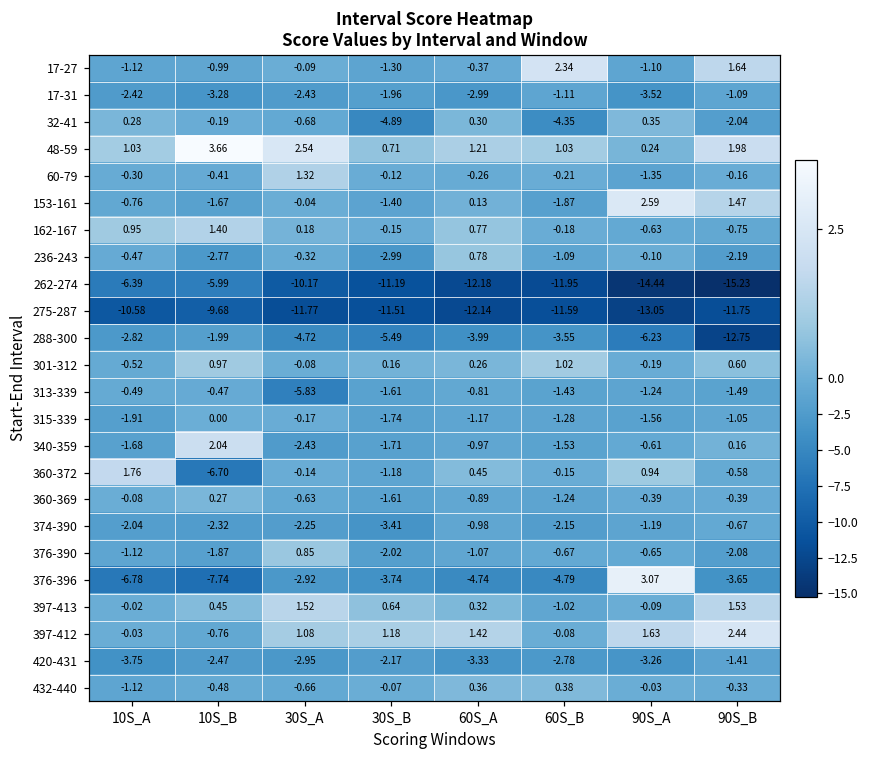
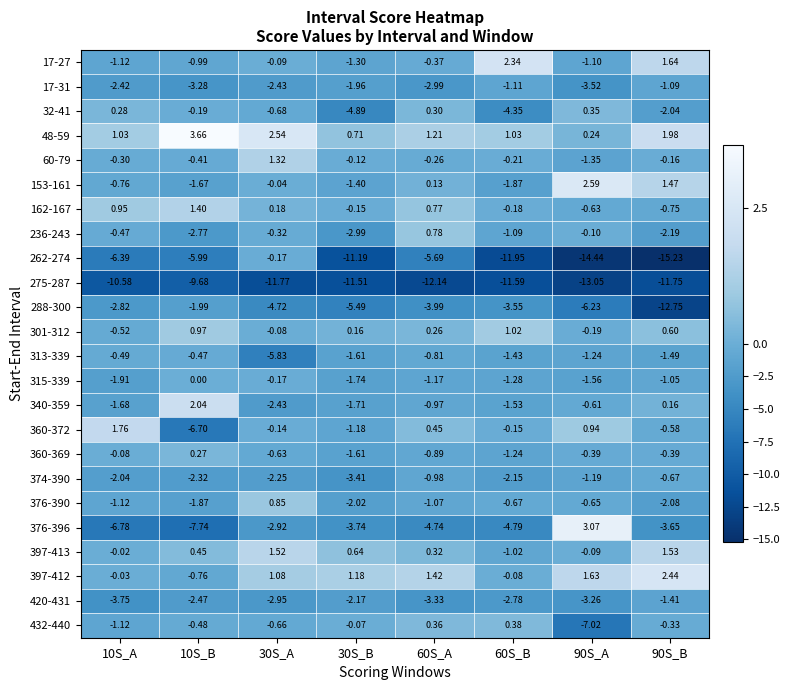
  {
    "17-27": {
      "10S_A": -1.12,
      "10S_B": -0.99,
      "30S_A": -0.09,
      "30S_B": -1.30,
      "60S_A": -0.37,
      "60S_B": 2.34,
      "90S_A": -1.10,
      "90S_B": 1.64
    },
    "17-31": {
      "10S_A": -2.42,
      "10S_B": -3.28,
      "30S_A": -2.43,
      "30S_B": -1.96,
      "60S_A": -2.99,
      "60S_B": -1.11,
      "90S_A": -3.52,
      "90S_B": -1.09
    },
    "32-41": {
      "10S_A": 0.28,
      "10S_B": -0.19,
      "30S_A": -0.68,
      "30S_B": -4.89,
      "60S_A": 0.30,
      "60S_B": -4.35,
      "90S_A": 0.35,
      "90S_B": -2.04
    },
    "48-59": {
      "10S_A": 1.03,
      "10S_B": 3.66,
      "30S_A": 2.54,
      "30S_B": 0.71,
      "60S_A": 1.21,
      "60S_B": 1.03,
      "90S_A": 0.24,
      "90S_B": 1.98
    },
    "60-79": {
      "10S_A": -0.30,
      "10S_B": -0.41,
      "30S_A": 1.32,
      "30S_B": -0.12,
      "60S_A": -0.26,
      "60S_B": -0.21,
      "90S_A": -1.35,
      "90S_B": -0.16
    },
    "153-161": {
      "10S_A": -0.76,
      "10S_B": -1.67,
      "30S_A": -0.04,
      "30S_B": -1.40,
      "60S_A": 0.13,
      "60S_B": -1.87,
      "90S_A": 2.59,
      "90S_B": 1.47
    },
    "162-167": {
      "10S_A": 0.95,
      "10S_B": 1.40,
      "30S_A": 0.18,
      "30S_B": -0.15,
      "60S_A": 0.77,
      "60S_B": -0.18,
      "90S_A": -0.63,
      "90S_B": -0.75
    },
    "236-243": {
      "10S_A": -0.47,
      "10S_B": -2.77,
      "30S_A": -0.32,
      "30S_B": -2.99,
      "60S_A": 0.78,
      "60S_B": -1.09,
      "90S_A": -0.10,
      "90S_B": -2.19
    },
    "262-274": {
      "10S_A": -6.39,
      "10S_B": -5.99,
-     "30S_A": -10.17,
+     "30S_A": -0.17,
      "30S_B": -11.19,
-     "60S_A": -12.18,
+     "60S_A": -5.69,
      "60S_B": -11.95,
      "90S_A": -14.44,
      "90S_B": -15.23
    },
    "275-287": {
      "10S_A": -10.58,
      "10S_B": -9.68,
      "30S_A": -11.77,
      "30S_B": -11.51,
      "60S_A": -12.14,
      "60S_B": -11.59,
      "90S_A": -13.05,
      "90S_B": -11.75
    },
    "288-300": {
      "10S_A": -2.82,
      "10S_B": -1.99,
      "30S_A": -4.72,
      "30S_B": -5.49,
      "60S_A": -3.99,
      "60S_B": -3.55,
      "90S_A": -6.23,
      "90S_B": -12.75
    },
    "301-312": {
      "10S_A": -0.52,
      "10S_B": 0.97,
      "30S_A": -0.08,
      "30S_B": 0.16,
      "60S_A": 0.26,
      "60S_B": 1.02,
      "90S_A": -0.19,
      "90S_B": 0.60
    },
    "313-339": {
      "10S_A": -0.49,
      "10S_B": -0.47,
      "30S_A": -5.83,
      "30S_B": -1.61,
      "60S_A": -0.81,
      "60S_B": -1.43,
      "90S_A": -1.24,
      "90S_B": -1.49
    },
    "315-339": {
      "10S_A": -1.91,
      "10S_B": 0.00,
      "30S_A": -0.17,
      "30S_B": -1.74,
      "60S_A": -1.17,
      "60S_B": -1.28,
      "90S_A": -1.56,
      "90S_B": -1.05
    },
    "340-359": {
      "10S_A": -1.68,
      "10S_B": 2.04,
      "30S_A": -2.43,
      "30S_B": -1.71,
      "60S_A": -0.97,
      "60S_B": -1.53,
      "90S_A": -0.61,
      "90S_B": 0.16
    },
    "360-372": {
      "10S_A": 1.76,
      "10S_B": -6.70,
      "30S_A": -0.14,
      "30S_B": -1.18,
      "60S_A": 0.45,
      "60S_B": -0.15,
      "90S_A": 0.94,
      "90S_B": -0.58
    },
    "360-369": {
      "10S_A": -0.08,
      "10S_B": 0.27,
      "30S_A": -0.63,
      "30S_B": -1.61,
      "60S_A": -0.89,
      "60S_B": -1.24,
      "90S_A": -0.39,
      "90S_B": -0.39
    },
    "374-390": {
      "10S_A": -2.04,
      "10S_B": -2.32,
      "30S_A": -2.25,
      "30S_B": -3.41,
      "60S_A": -0.98,
      "60S_B": -2.15,
      "90S_A": -1.19,
      "90S_B": -0.67
    },
    "376-390": {
      "10S_A": -1.12,
      "10S_B": -1.87,
      "30S_A": 0.85,
      "30S_B": -2.02,
      "60S_A": -1.07,
      "60S_B": -0.67,
      "90S_A": -0.65,
      "90S_B": -2.08
    },
    "376-396": {
      "10S_A": -6.78,
      "10S_B": -7.74,
      "30S_A": -2.92,
      "30S_B": -3.74,
      "60S_A": -4.74,
      "60S_B": -4.79,
      "90S_A": 3.07,
      "90S_B": -3.65
    },
    "397-413": {
      "10S_A": -0.02,
      "10S_B": 0.45,
      "30S_A": 1.52,
      "30S_B": 0.64,
      "60S_A": 0.32,
      "60S_B": -1.02,
      "90S_A": -0.09,
      "90S_B": 1.53
    },
    "397-412": {
      "10S_A": -0.03,
      "10S_B": -0.76,
      "30S_A": 1.08,
      "30S_B": 1.18,
      "60S_A": 1.42,
      "60S_B": -0.08,
      "90S_A": 1.63,
      "90S_B": 2.44
    },
    "420-431": {
      "10S_A": -3.75,
      "10S_B": -2.47,
      "30S_A": -2.95,
      "30S_B": -2.17,
      "60S_A": -3.33,
      "60S_B": -2.78,
      "90S_A": -3.26,
      "90S_B": -1.41
    },
    "432-440": {
      "10S_A": -1.12,
      "10S_B": -0.48,
      "30S_A": -0.66,
      "30S_B": -0.07,
      "60S_A": 0.36,
      "60S_B": 0.38,
-     "90S_A": -0.03,
+     "90S_A": -7.02,
      "90S_B": -0.33
    }
  }
